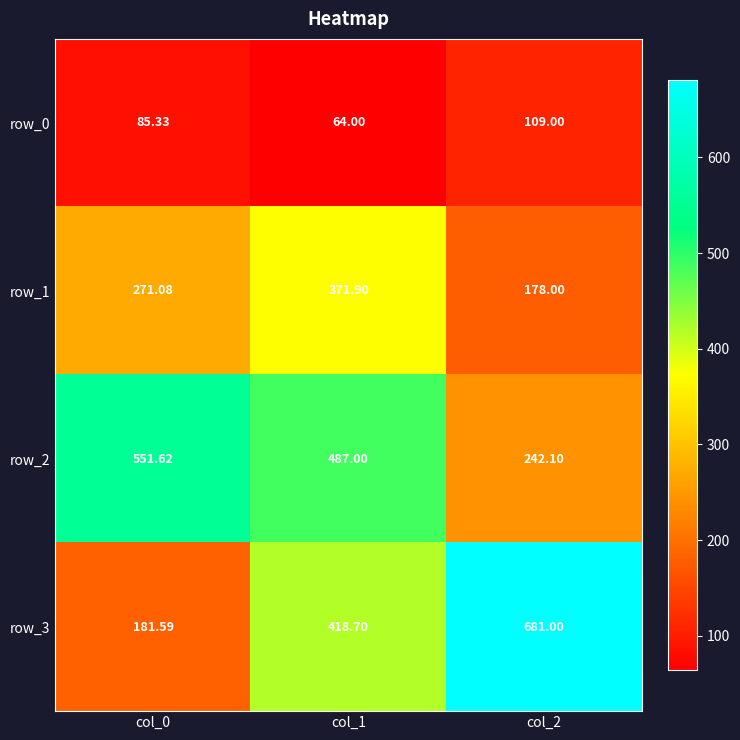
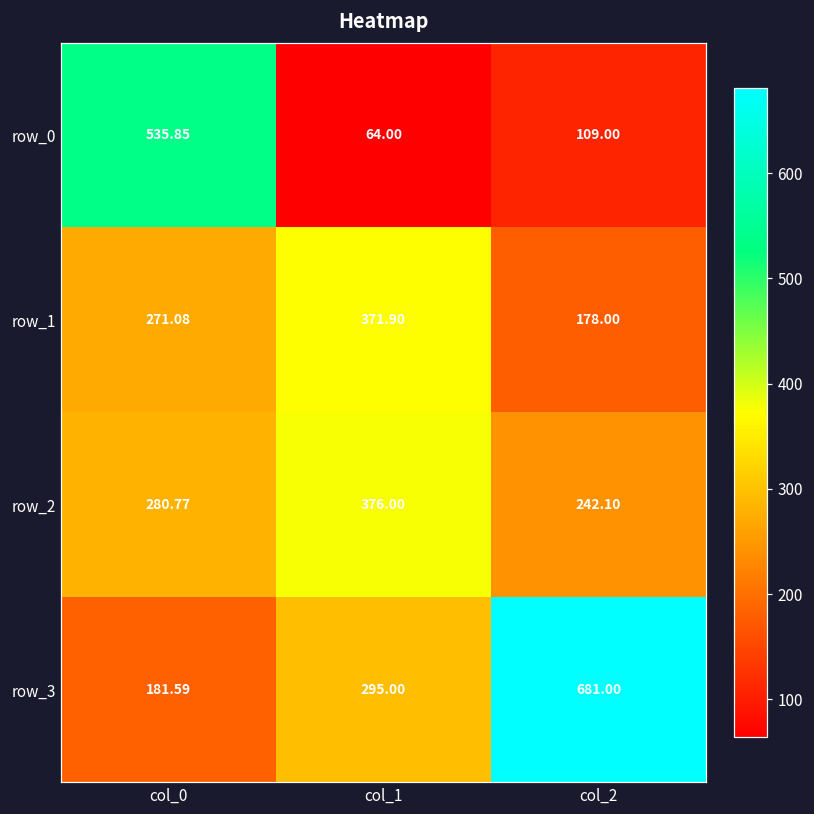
  {
    "row_0": {
-     "col_0": 85.33,
+     "col_0": 535.85,
      "col_1": 64.00,
      "col_2": 109.00
    },
    "row_1": {
      "col_0": 271.08,
      "col_1": 371.90,
      "col_2": 178.00
    },
    "row_2": {
-     "col_0": 551.62,
-     "col_1": 487.00,
+     "col_0": 280.77,
+     "col_1": 376.00,
      "col_2": 242.10
    },
    "row_3": {
      "col_0": 181.59,
-     "col_1": 418.70,
+     "col_1": 295.00,
      "col_2": 681.00
    }
  }
